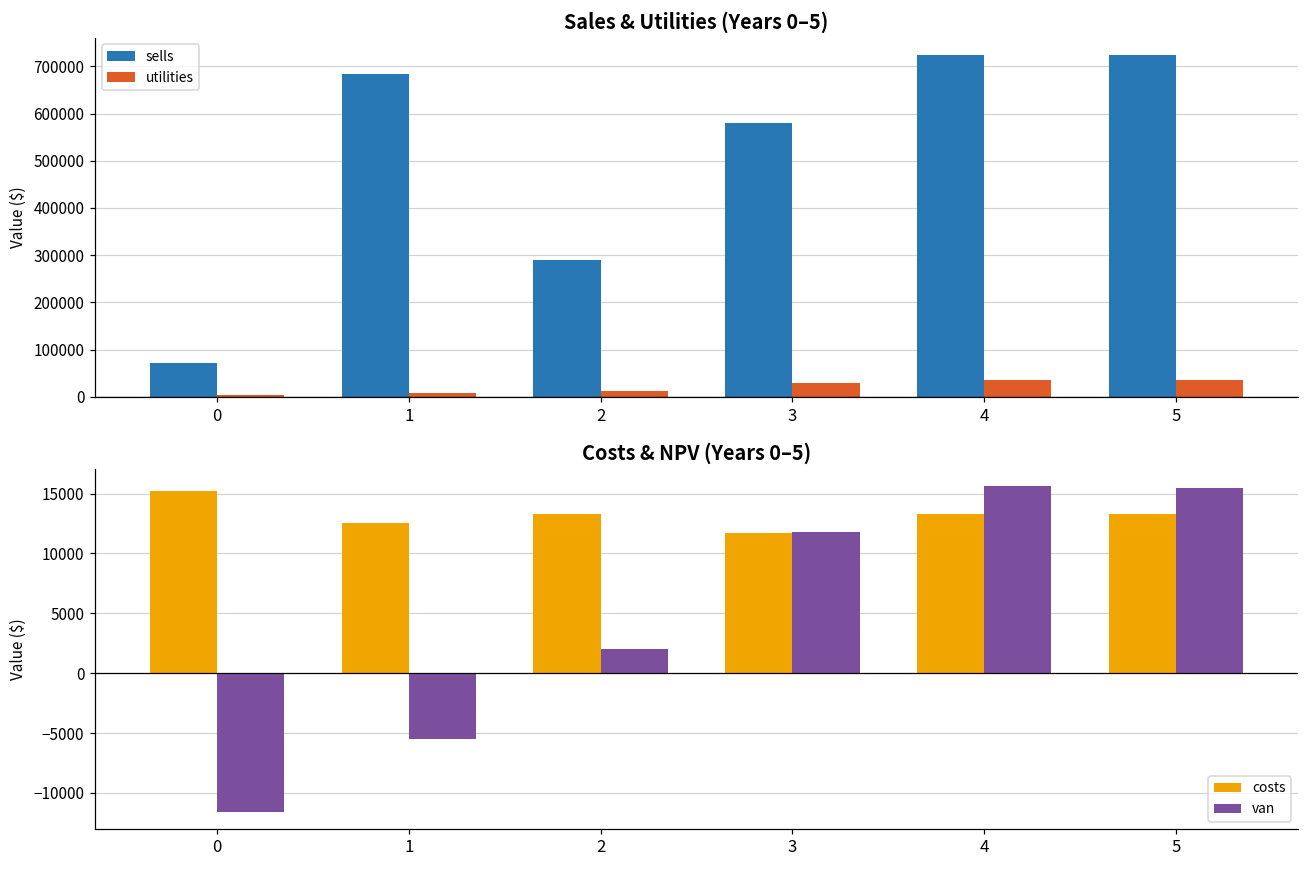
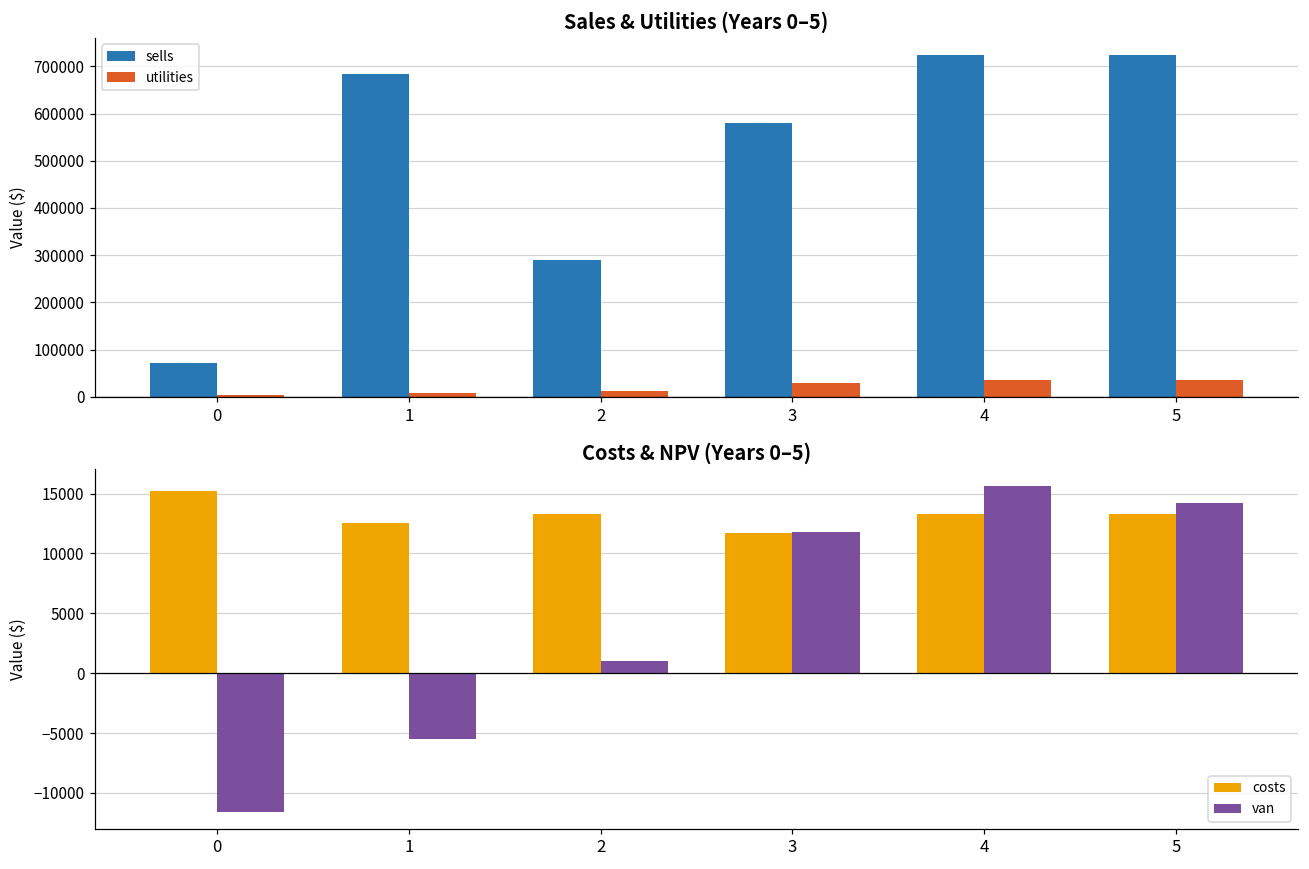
  {
    "Sales & Utilities (Years 0–5)": {
      "sells": {
        "0": 70000,
        "1": 680000,
        "2": 290000,
        "3": 580000,
        "4": 720000,
        "5": 720000
      },
      "utilities": {
        "1": 10000,
        "2": 10000,
        "3": 30000,
        "4": 40000,
        "5": 40000
      }
    },
    "Costs & NPV (Years 0–5)": {
      "costs": {
        "0": 15200,
        "1": 12600,
        "2": 13300,
        "3": 11700,
        "4": 13300,
        "5": 13300
      },
      "van": {
        "0": -11600,
        "1": -5500,
-       "2": 2000,
+       "2": 1000,
        "3": 11800,
        "4": 15700,
-       "5": 15500
+       "5": 14200
      }
    }
  }
